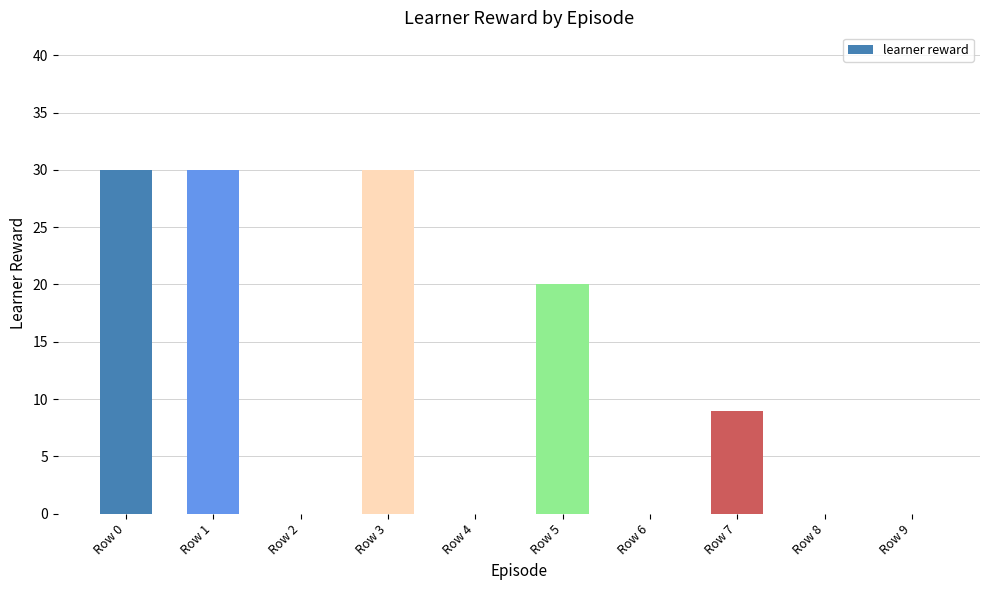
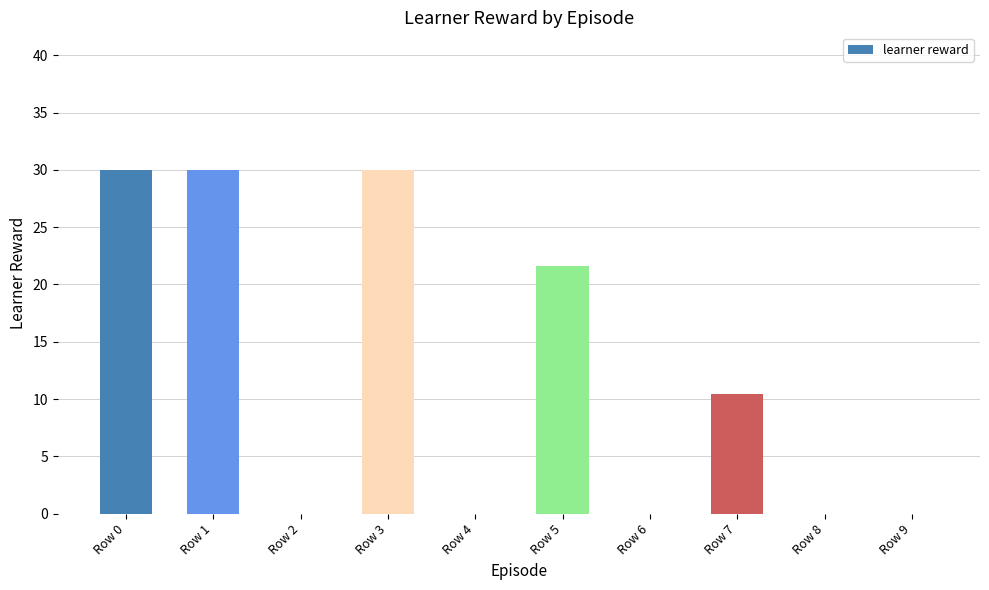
  {
    "Row 0": 30.0,
    "Row 1": 30.0,
    "Row 2": 0.0,
    "Row 3": 30.0,
    "Row 4": 0.0,
-   "Row 5": 20.0,
+   "Row 5": 21.6,
    "Row 6": 0.0,
-   "Row 7": 9.0,
+   "Row 7": 10.4,
    "Row 8": 0.0,
    "Row 9": 0.0
  }
